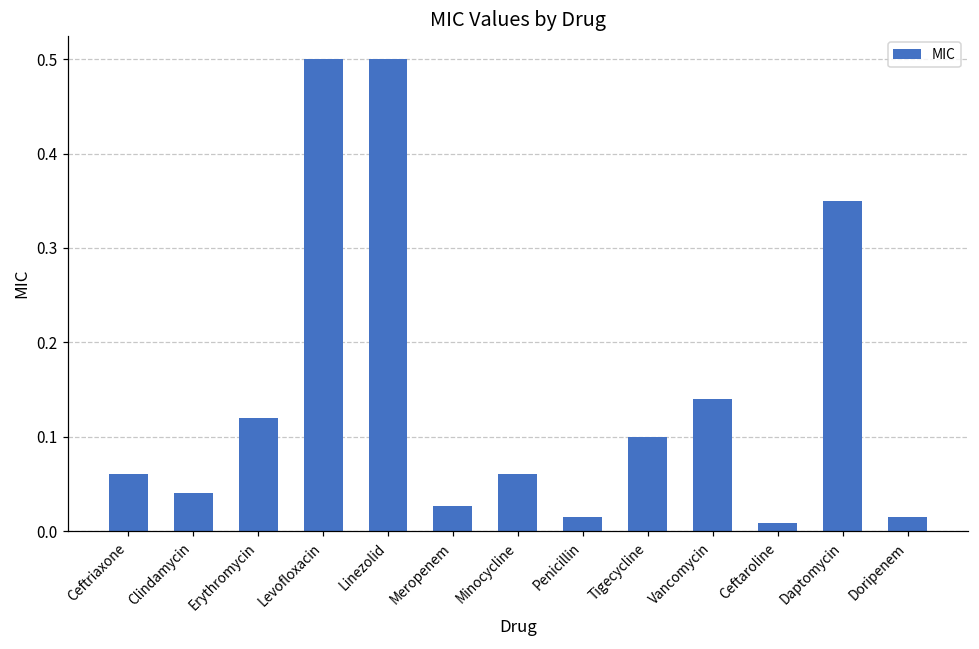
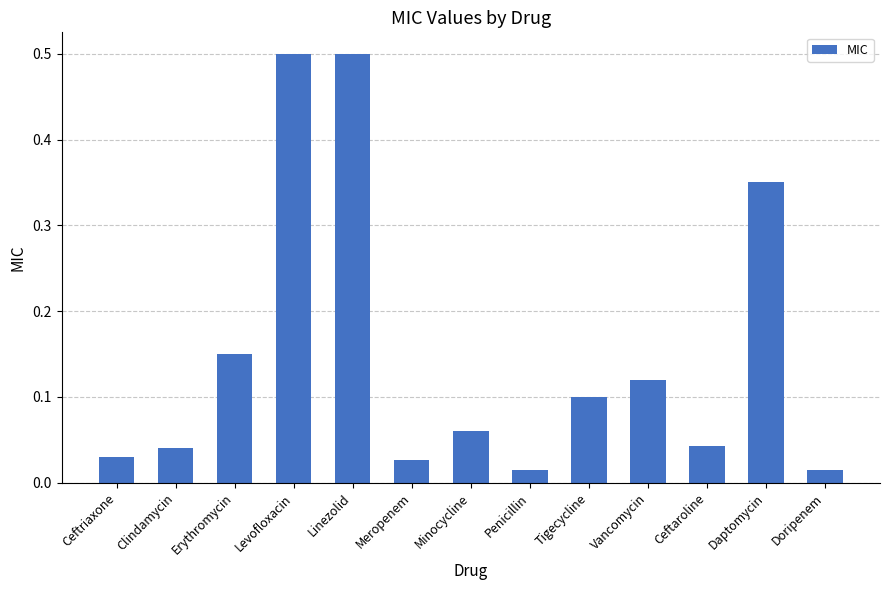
  {
-   "Ceftriaxone": 0.06,
+   "Ceftriaxone": 0.03,
    "Clindamycin": 0.04,
-   "Erythromycin": 0.12,
+   "Erythromycin": 0.15,
    "Levofloxacin": 0.50,
    "Linezolid": 0.50,
    "Meropenem": 0.03,
    "Minocycline": 0.06,
    "Penicillin": 0.02,
    "Tigecycline": 0.10,
-   "Vancomycin": 0.14,
-   "Ceftaroline": 0.01,
+   "Vancomycin": 0.12,
+   "Ceftaroline": 0.04,
    "Daptomycin": 0.35,
    "Doripenem": 0.02
  }
